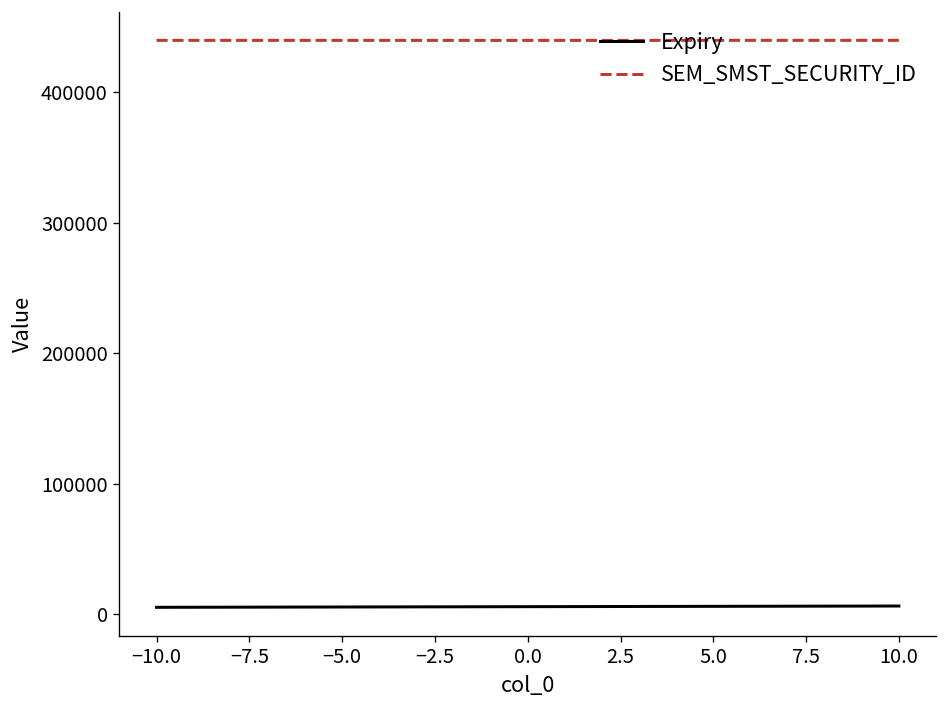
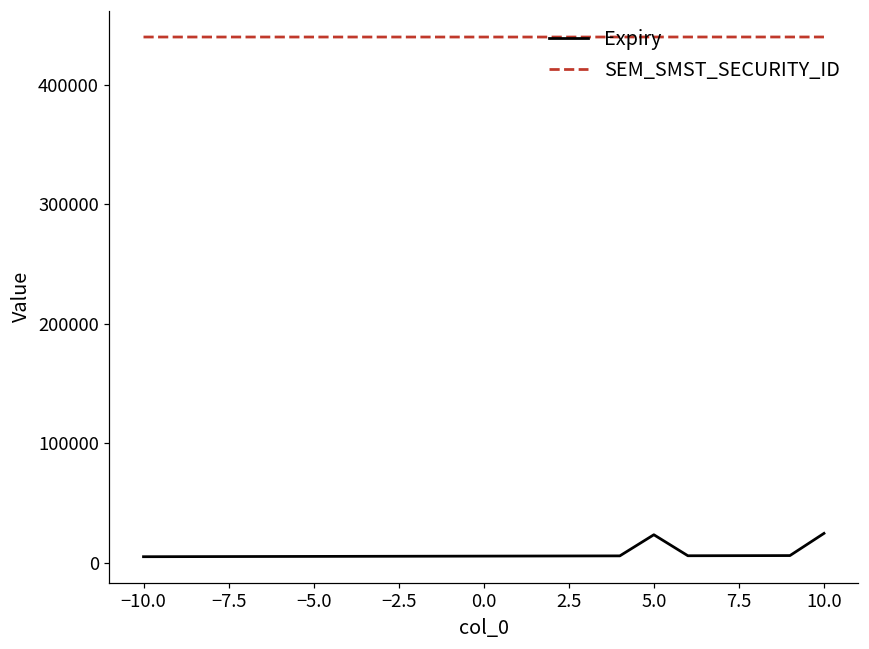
  {
    "Expiry": {
      "−10.0": 5000,
      "−5.0": 6000,
      "0.0": 6000,
-     "5.0": 6000,
-     "10.0": 6000
+     "5.0": 24000,
+     "10.0": 25000
    },
    "SEM_SMST_SECURITY_ID": {
      "−10.0": 440000,
      "−5.0": 440000,
      "0.0": 440000,
      "5.0": 440000,
      "10.0": 440000
    }
  }
